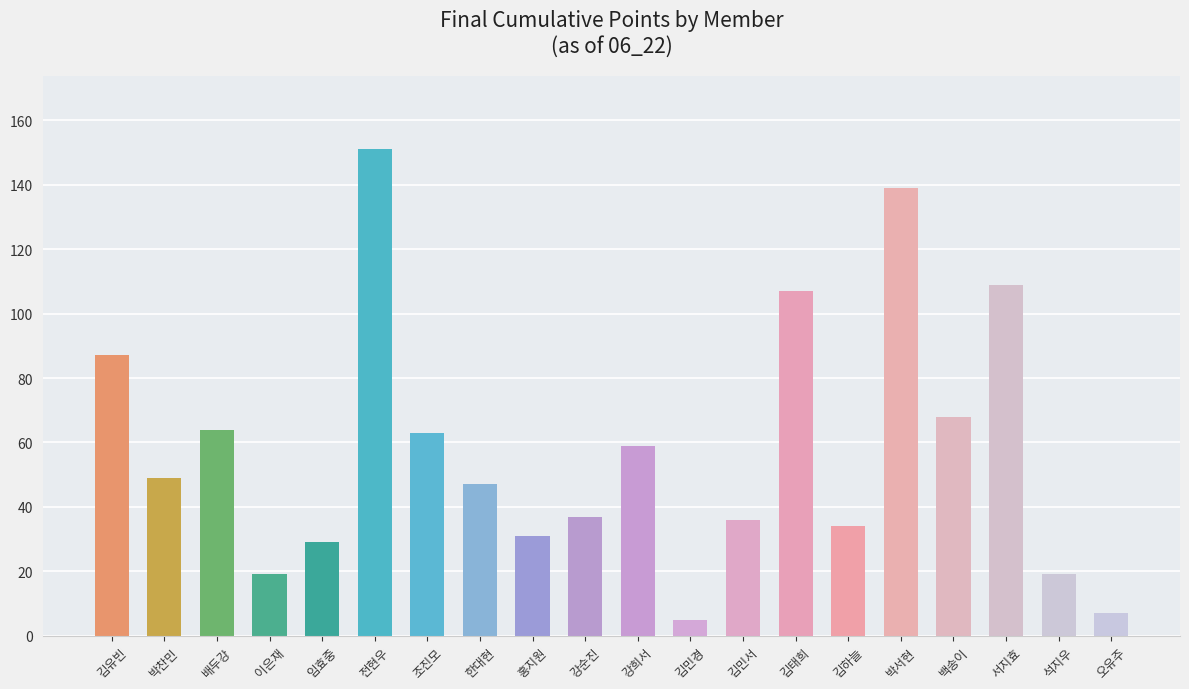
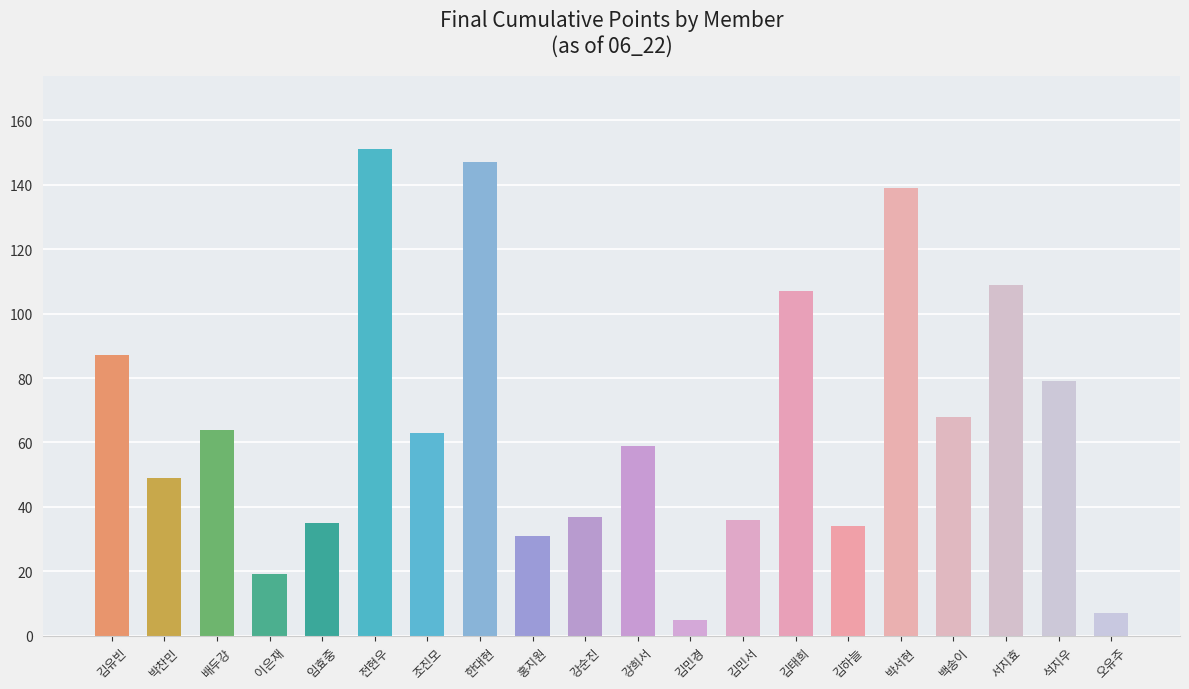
  {
    "김유빈": 87,
    "박찬민": 49,
    "배두강": 64,
    "이은재": 19,
-   "임효중": 29,
+   "임효중": 35,
    "전현우": 151,
    "조진모": 63,
-   "한대현": 47,
+   "한대현": 147,
    "홍지원": 31,
    "강순진": 37,
    "강희서": 59,
    "김민경": 5,
    "김민서": 36,
    "김태희": 107,
    "김하늘": 34,
    "박서현": 139,
    "백송이": 68,
    "서지효": 109,
-   "석지우": 19,
+   "석지우": 79,
    "오유주": 7
  }
